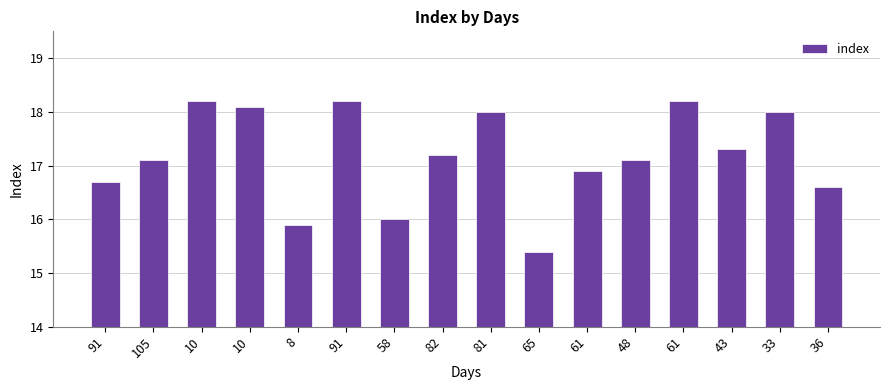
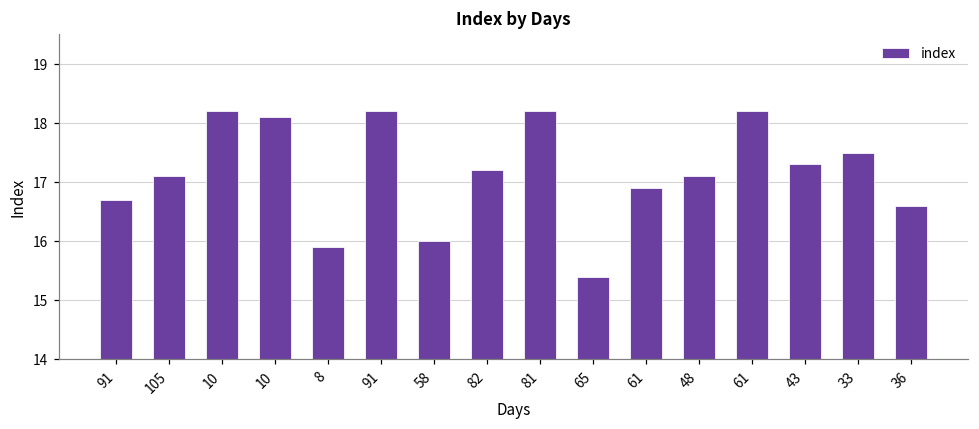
  {
    "105": 17.1,
    "8": 15.9,
    "58": 16.0,
    "82": 17.2,
-   "81": 18.0,
+   "81": 18.2,
    "65": 15.4,
    "48": 17.1,
    "43": 17.3,
-   "33": 18.0,
+   "33": 17.5,
    "36": 16.6
  }
